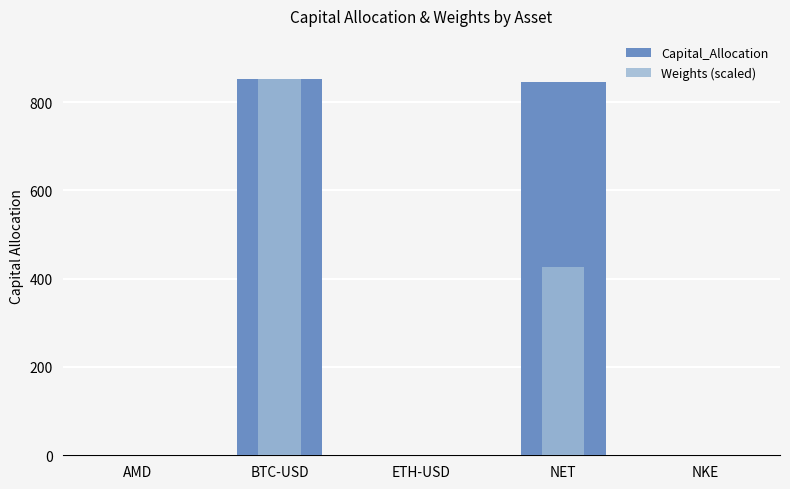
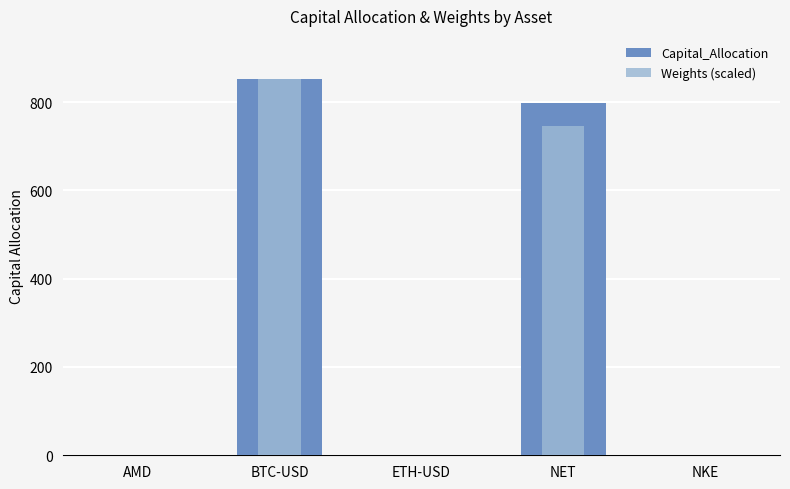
  {
    "Capital_Allocation": {
      "AMD": 0,
      "BTC-USD": 850,
-     "NET": 850,
+     "NET": 800,
      "NKE": 0
    },
    "Weights (scaled)": {
      "AMD": 0,
      "BTC-USD": 850,
      "ETH-USD": 0,
-     "NET": 430,
+     "NET": 750,
      "NKE": 0
    }
  }
